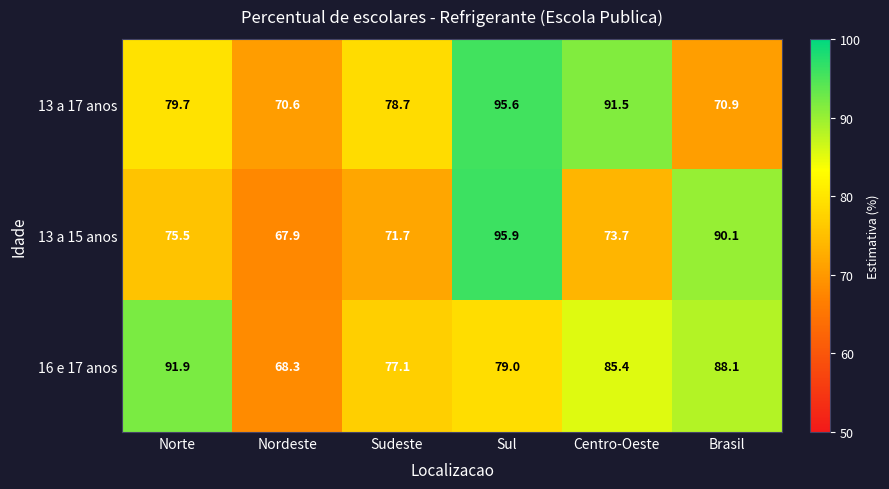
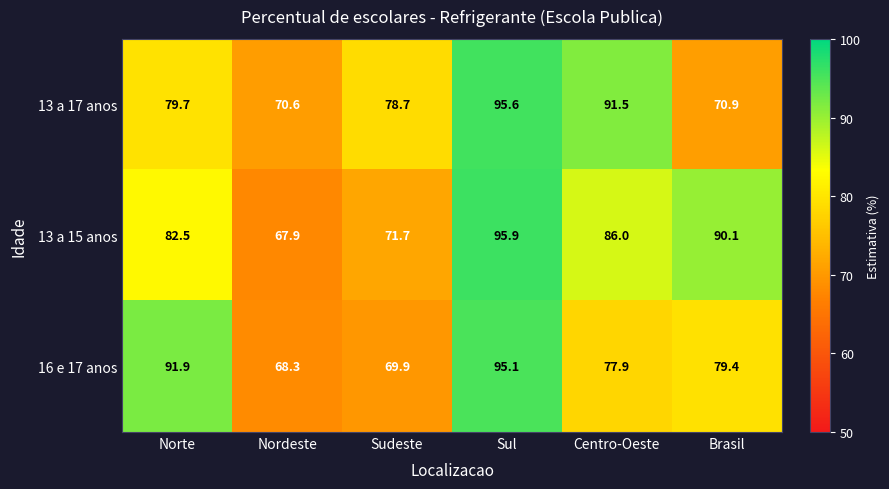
  {
    "13 a 17 anos": {
      "Norte": 79.7,
      "Nordeste": 70.6,
      "Sudeste": 78.7,
      "Sul": 95.6,
      "Centro-Oeste": 91.5,
      "Brasil": 70.9
    },
    "13 a 15 anos": {
-     "Norte": 75.5,
+     "Norte": 82.5,
      "Nordeste": 67.9,
      "Sudeste": 71.7,
      "Sul": 95.9,
-     "Centro-Oeste": 73.7,
+     "Centro-Oeste": 86.0,
      "Brasil": 90.1
    },
    "16 e 17 anos": {
      "Norte": 91.9,
      "Nordeste": 68.3,
-     "Sudeste": 77.1,
-     "Sul": 79.0,
-     "Centro-Oeste": 85.4,
-     "Brasil": 88.1
+     "Sudeste": 69.9,
+     "Sul": 95.1,
+     "Centro-Oeste": 77.9,
+     "Brasil": 79.4
    }
  }
